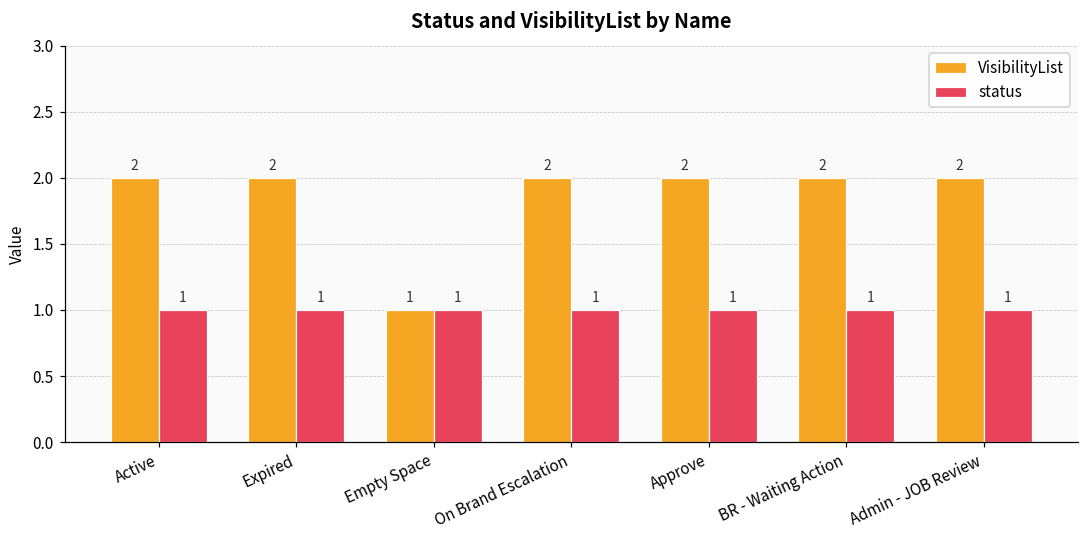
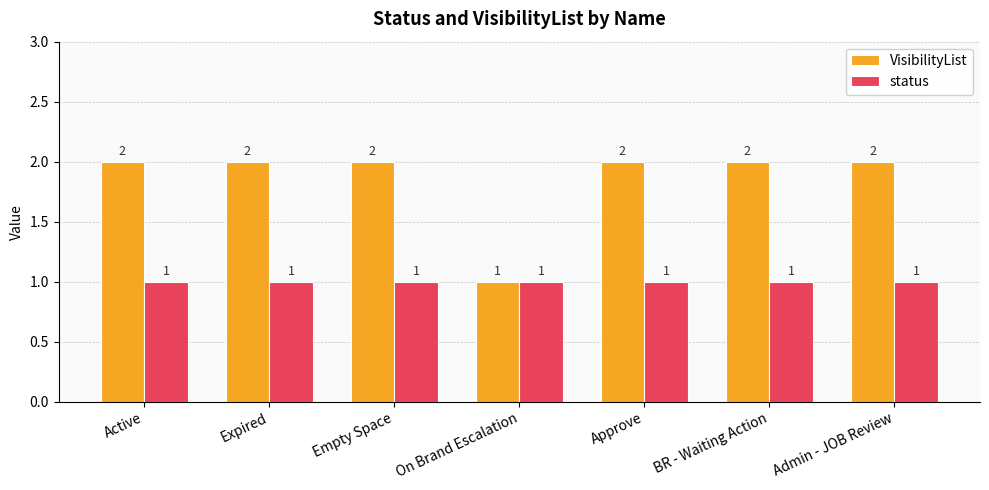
  {
    "VisibilityList": {
      "Active": 2,
      "Expired": 2,
-     "Empty Space": 1,
-     "On Brand Escalation": 2,
+     "Empty Space": 2,
+     "On Brand Escalation": 1,
      "Approve": 2,
      "BR - Waiting Action": 2,
      "Admin - JOB Review": 2
    },
    "status": {
      "Active": 1,
      "Expired": 1,
      "Empty Space": 1,
      "On Brand Escalation": 1,
      "Approve": 1,
      "BR - Waiting Action": 1,
      "Admin - JOB Review": 1
    }
  }
